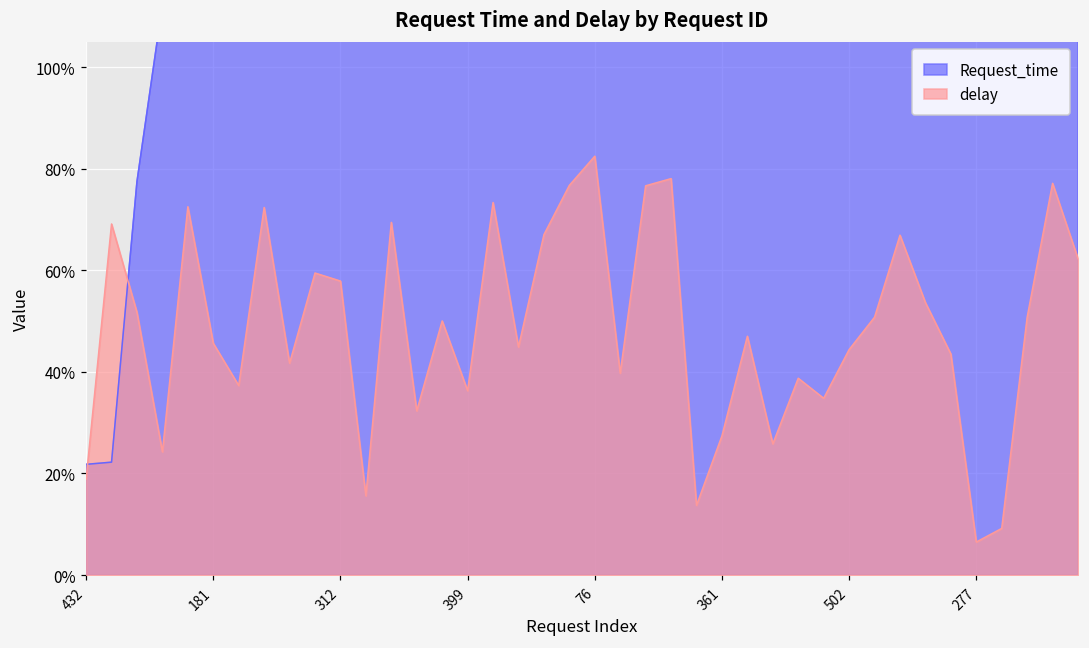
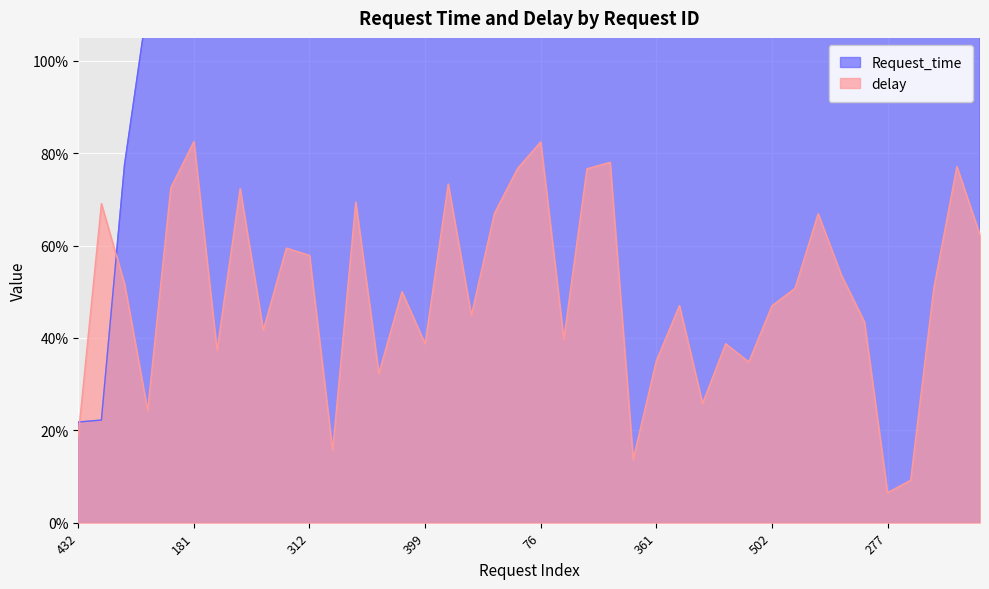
  {
    "Request_time": {
      "432": "22%"
    },
    "delay": {
      "432": "19%",
-     "181": "46%",
+     "181": "83%",
      "312": "58%",
-     "399": "36%",
+     "399": "39%",
      "76": "82%",
-     "361": "27%",
-     "502": "44%",
+     "361": "35%",
+     "502": "47%",
      "277": "6%"
    }
  }
